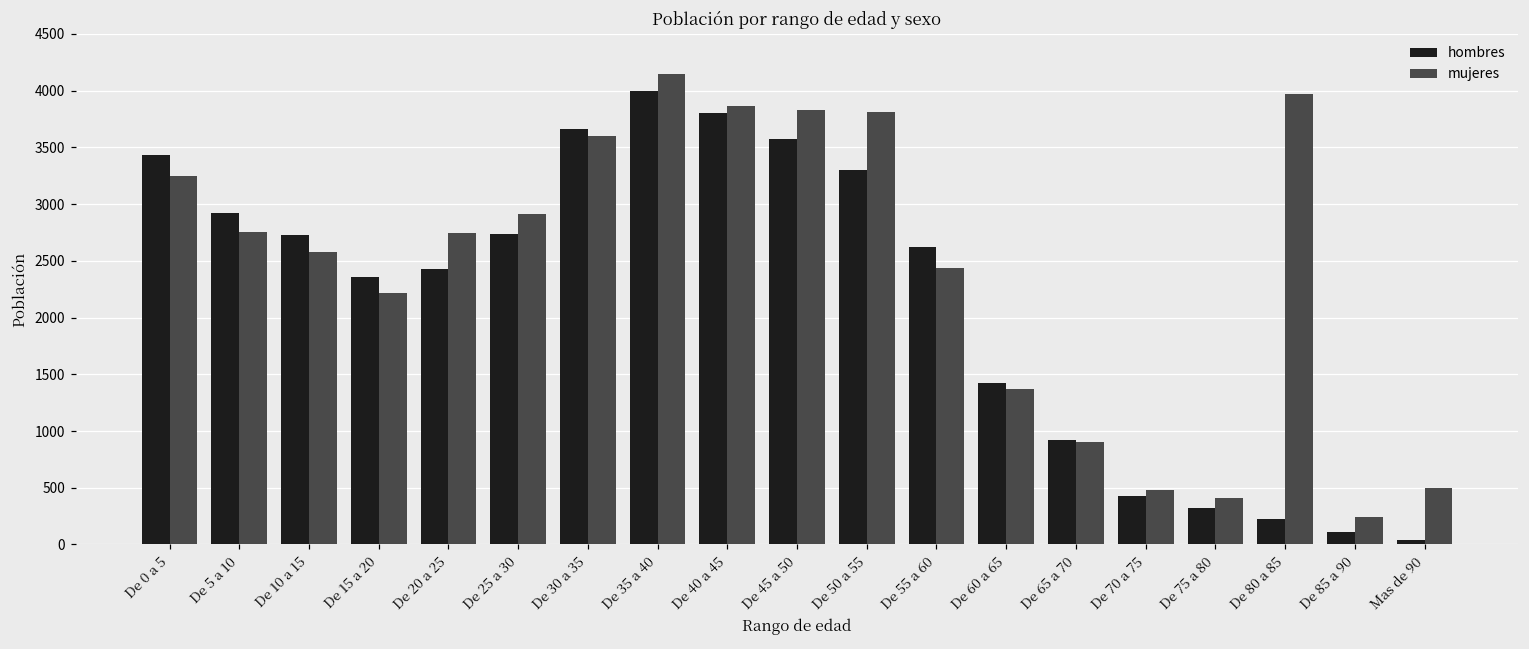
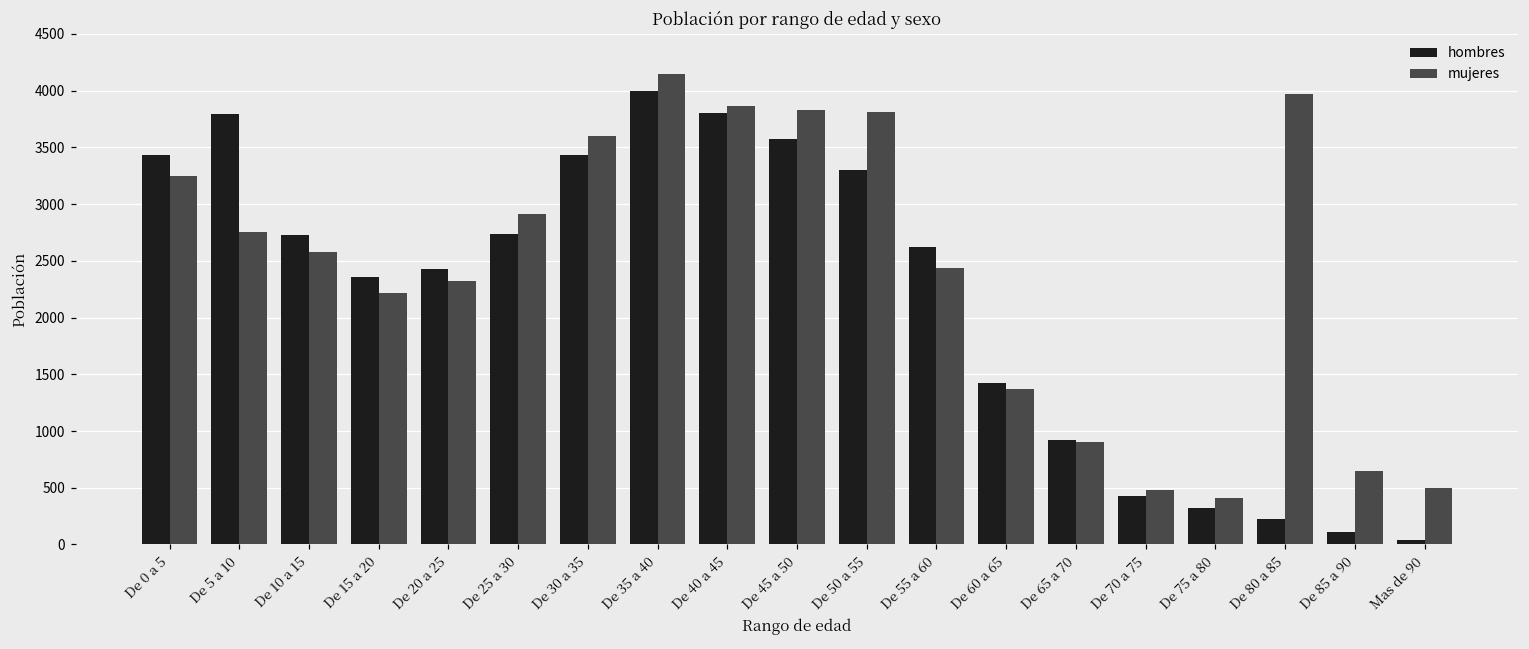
  {
    "hombres": {
      "De 0 a 5": 3440,
-     "De 5 a 10": 2930,
+     "De 5 a 10": 3790,
      "De 10 a 15": 2730,
      "De 15 a 20": 2360,
      "De 20 a 25": 2430,
      "De 25 a 30": 2730,
-     "De 30 a 35": 3660,
+     "De 30 a 35": 3440,
      "De 35 a 40": 4000,
      "De 40 a 45": 3800,
      "De 45 a 50": 3580,
      "De 50 a 55": 3310,
      "De 55 a 60": 2630,
      "De 60 a 65": 1420,
      "De 65 a 70": 920,
      "De 70 a 75": 430,
      "De 75 a 80": 320,
      "De 80 a 85": 220,
      "De 85 a 90": 110,
      "Mas de 90": 40
    },
    "mujeres": {
      "De 0 a 5": 3250,
      "De 5 a 10": 2760,
      "De 10 a 15": 2570,
      "De 15 a 20": 2210,
-     "De 20 a 25": 2750,
+     "De 20 a 25": 2320,
      "De 25 a 30": 2910,
      "De 30 a 35": 3600,
      "De 35 a 40": 4150,
      "De 40 a 45": 3870,
      "De 45 a 50": 3830,
      "De 50 a 55": 3820,
      "De 55 a 60": 2440,
      "De 60 a 65": 1370,
      "De 65 a 70": 900,
      "De 70 a 75": 480,
      "De 75 a 80": 410,
      "De 80 a 85": 3970,
-     "De 85 a 90": 250,
+     "De 85 a 90": 650,
      "Mas de 90": 500
    }
  }
